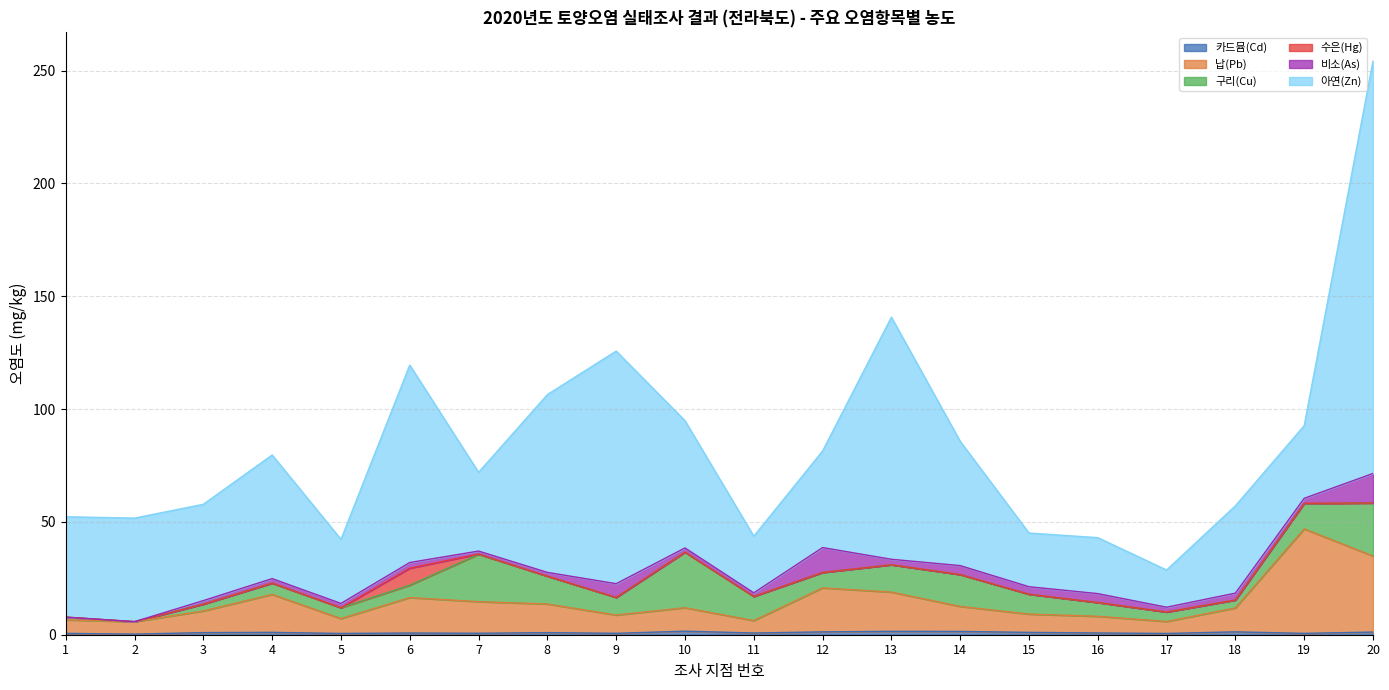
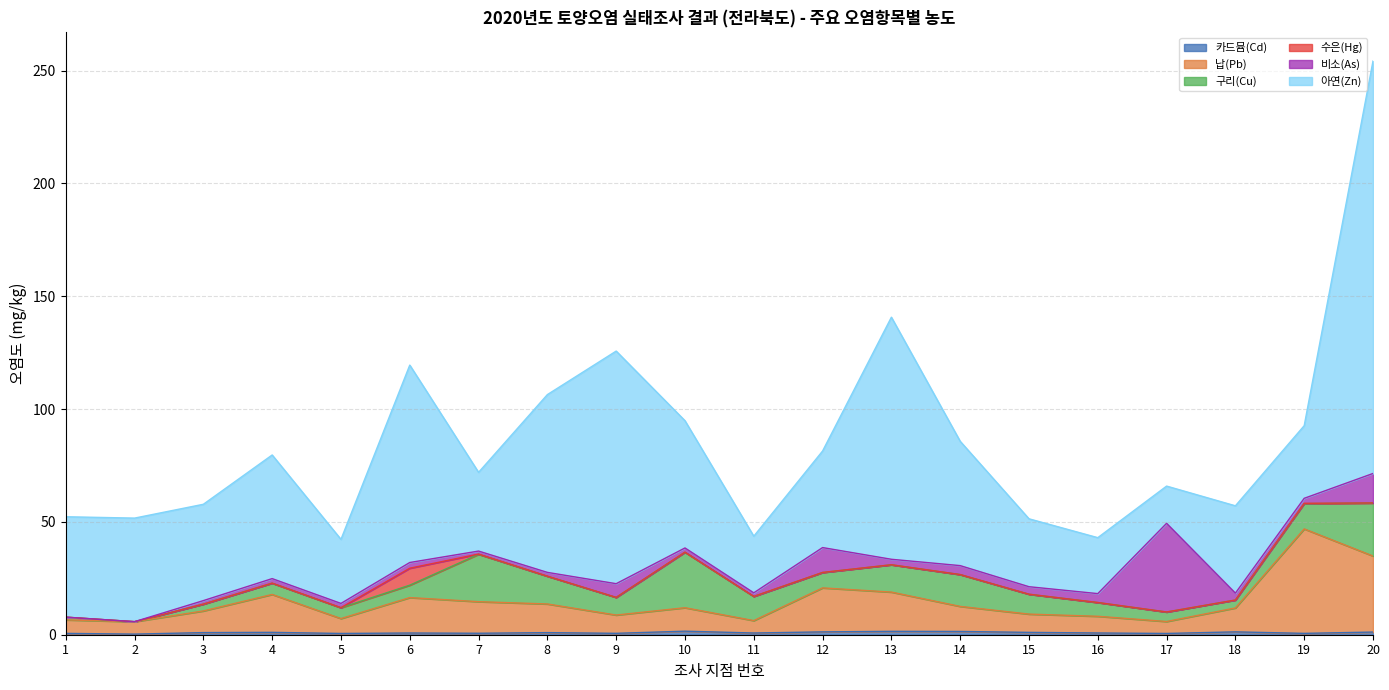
  {
    "카드뮴(Cd)": {
      "1": 1,
      "2": 0,
      "3": 1,
      "4": 1,
      "5": 1,
      "6": 1,
      "7": 1,
      "8": 1,
      "9": 1,
      "10": 2,
      "11": 1,
      "12": 1,
      "13": 2,
      "14": 1,
      "15": 1,
      "16": 1,
      "17": 1,
      "18": 1,
      "19": 1,
      "20": 1
    },
    "납(Pb)": {
      "1": 6,
      "3": 10,
      "4": 17,
      "5": 7,
      "6": 16,
      "7": 14,
      "8": 13,
      "9": 8,
      "10": 10,
      "11": 6,
      "12": 20,
      "13": 17,
      "14": 11,
      "15": 8,
      "16": 7,
      "17": 5,
      "18": 11,
      "19": 46,
      "20": 34
    },
    "구리(Cu)": {
      "6": 6
    },
    "수은(Hg)": {
      "6": 8
    },
    "비소(As)": {
      "3": 2,
      "4": 2,
      "5": 2,
      "6": 3,
      "7": 1,
      "8": 2,
      "9": 6,
      "10": 2,
      "11": 2,
      "12": 11,
      "13": 2,
      "14": 4,
      "15": 3,
      "16": 4,
-     "17": 2,
+     "17": 39,
      "18": 3,
      "19": 2,
      "20": 13
    },
    "아연(Zn)": {
      "1": 45,
      "2": 46,
      "3": 43,
      "4": 55,
      "5": 28,
      "6": 88,
      "7": 35,
      "8": 79,
      "9": 103,
      "10": 56,
      "11": 25,
      "12": 43,
      "13": 107,
      "14": 55,
-     "15": 24,
+     "15": 30,
      "16": 25,
      "17": 17,
      "18": 39,
      "19": 32,
      "20": 183
    }
  }
